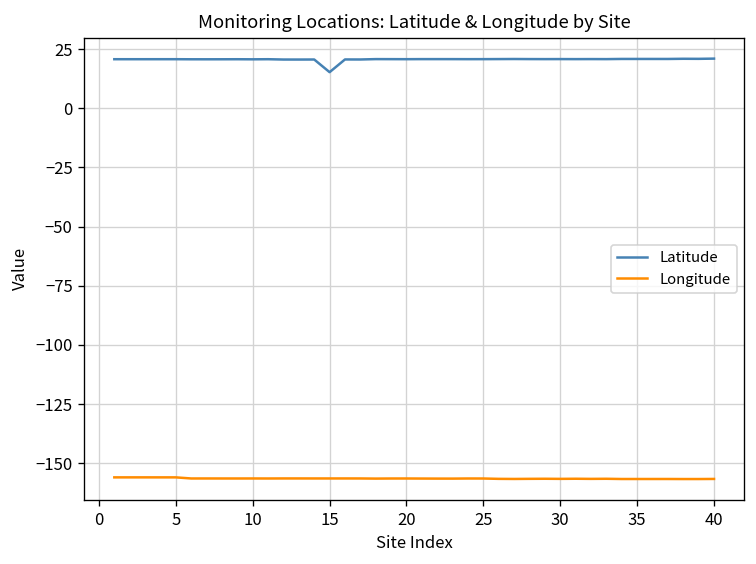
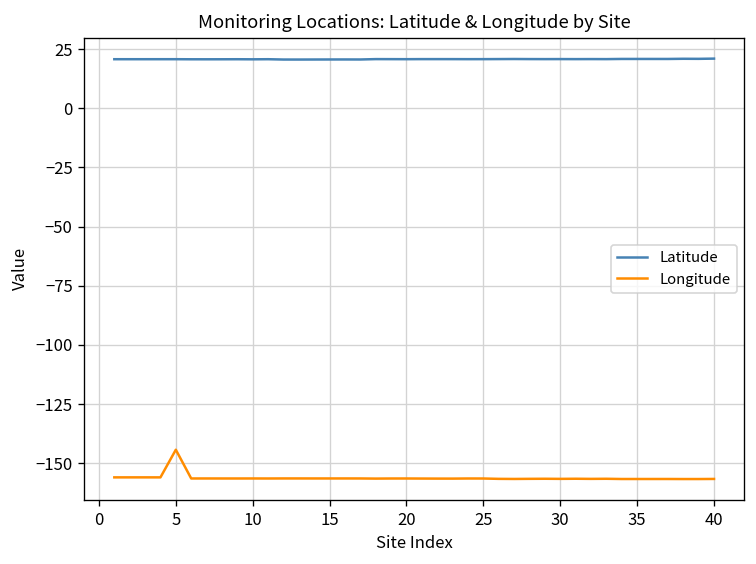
  {
    "Latitude": {
      "5": 21,
      "10": 21,
-     "15": 15,
+     "15": 21,
      "20": 21,
      "25": 21,
      "30": 21,
      "35": 21,
      "40": 21
    },
    "Longitude": {
-     "5": -156,
+     "5": -144,
      "10": -156,
      "15": -156,
      "20": -156,
      "25": -156,
      "30": -157,
      "35": -157,
      "40": -157
    }
  }
